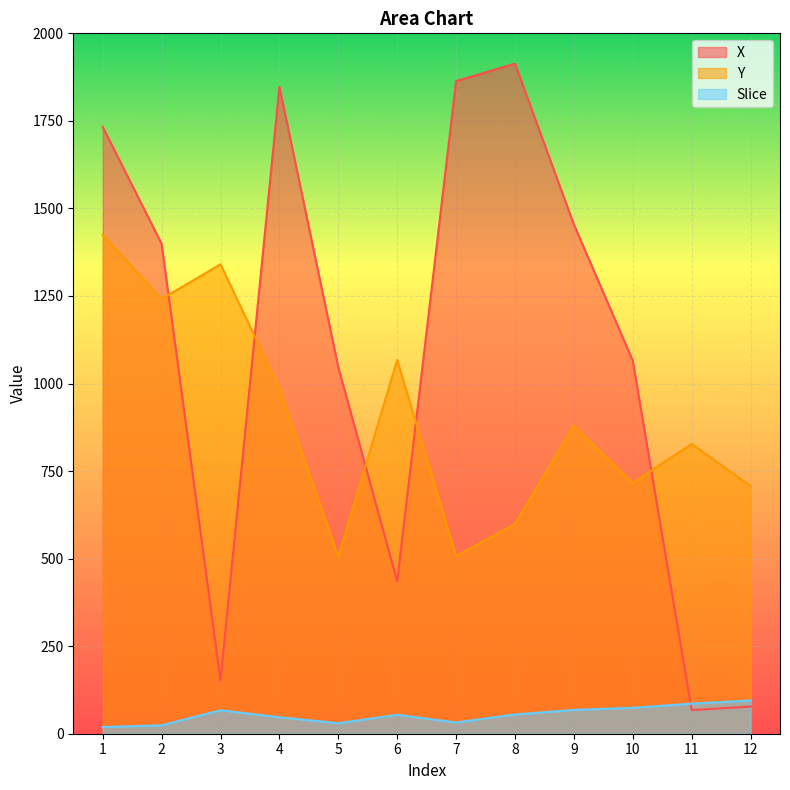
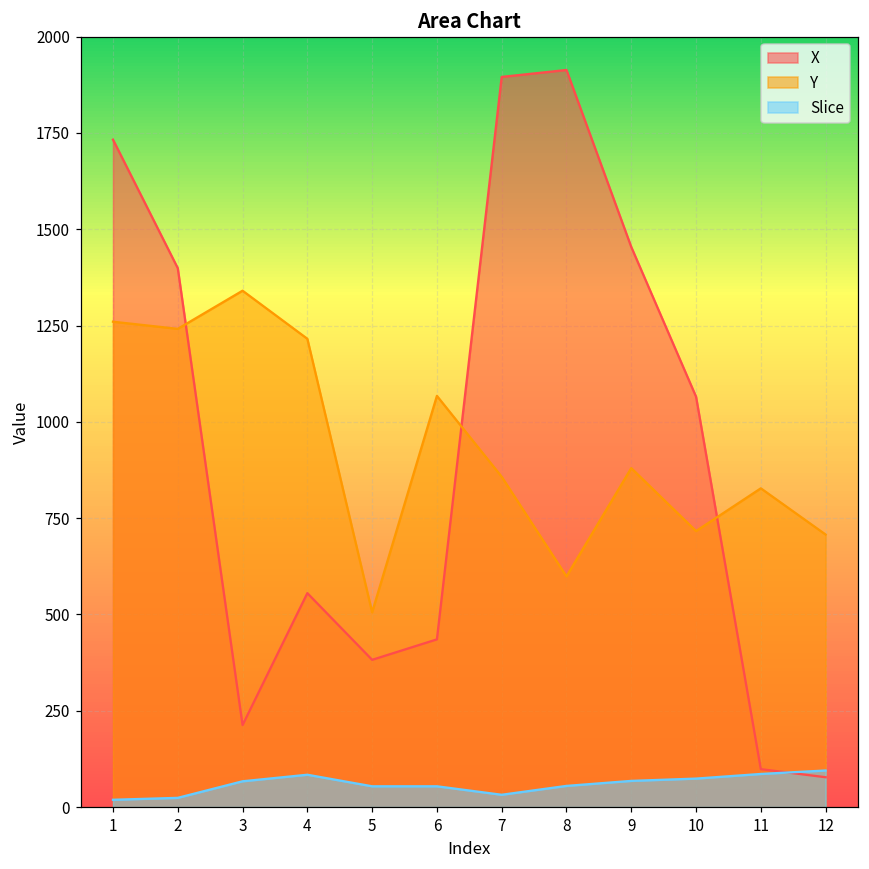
  {
    "X": {
      "1": 1730,
      "2": 1400,
-     "3": 150,
-     "4": 1850,
-     "5": 1050,
+     "3": 210,
+     "4": 560,
+     "5": 380,
      "6": 440,
-     "7": 1860,
+     "7": 1900,
      "8": 1910,
      "9": 1450,
      "10": 1070,
-     "11": 70,
+     "11": 100,
      "12": 80
    },
    "Y": {
-     "1": 1420,
+     "1": 1260,
      "2": 1240,
      "3": 1340,
-     "4": 990,
+     "4": 1220,
      "5": 510,
      "6": 1070,
-     "7": 510,
+     "7": 860,
      "8": 600,
      "9": 880,
      "10": 720,
      "11": 830,
      "12": 710
    },
    "Slice": {
      "1": 20,
      "2": 20,
      "3": 70,
-     "4": 50,
-     "5": 30,
+     "4": 80,
+     "5": 50,
      "6": 50,
      "7": 30,
      "8": 60,
      "9": 70,
      "10": 70,
      "11": 90,
      "12": 100
    }
  }
